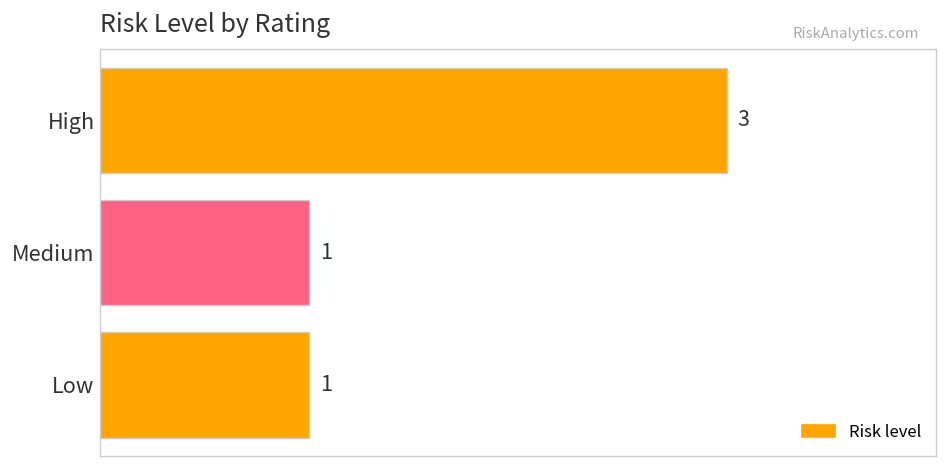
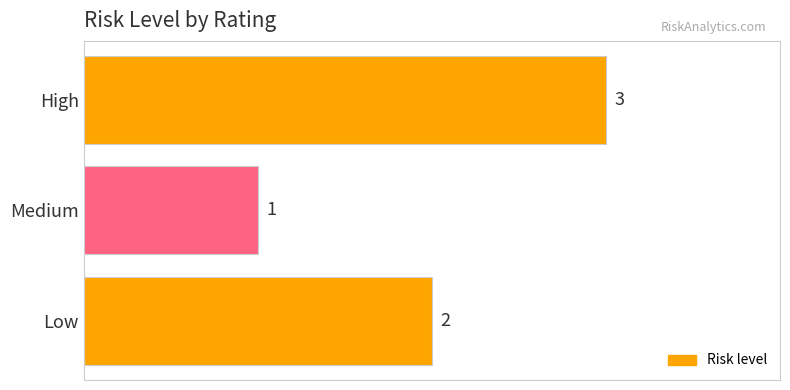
  {
    "High": 3,
    "Medium": 1,
-   "Low": 1
+   "Low": 2
  }
